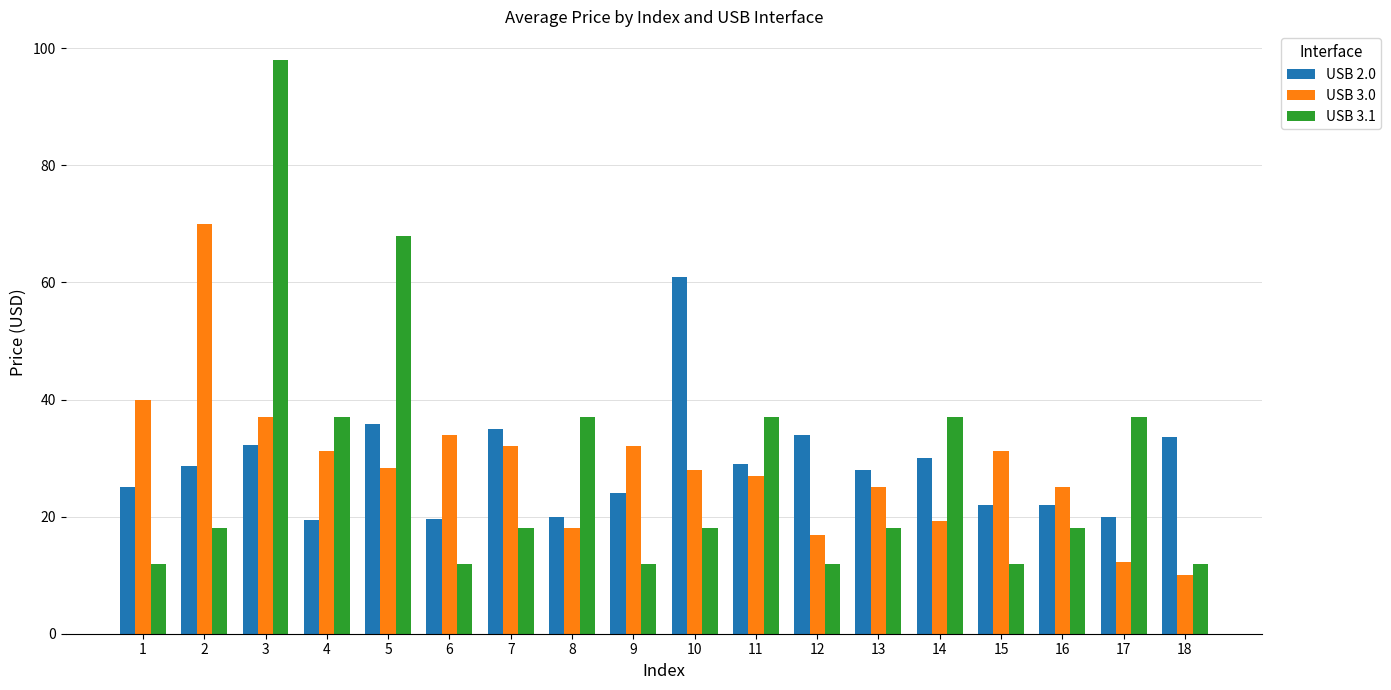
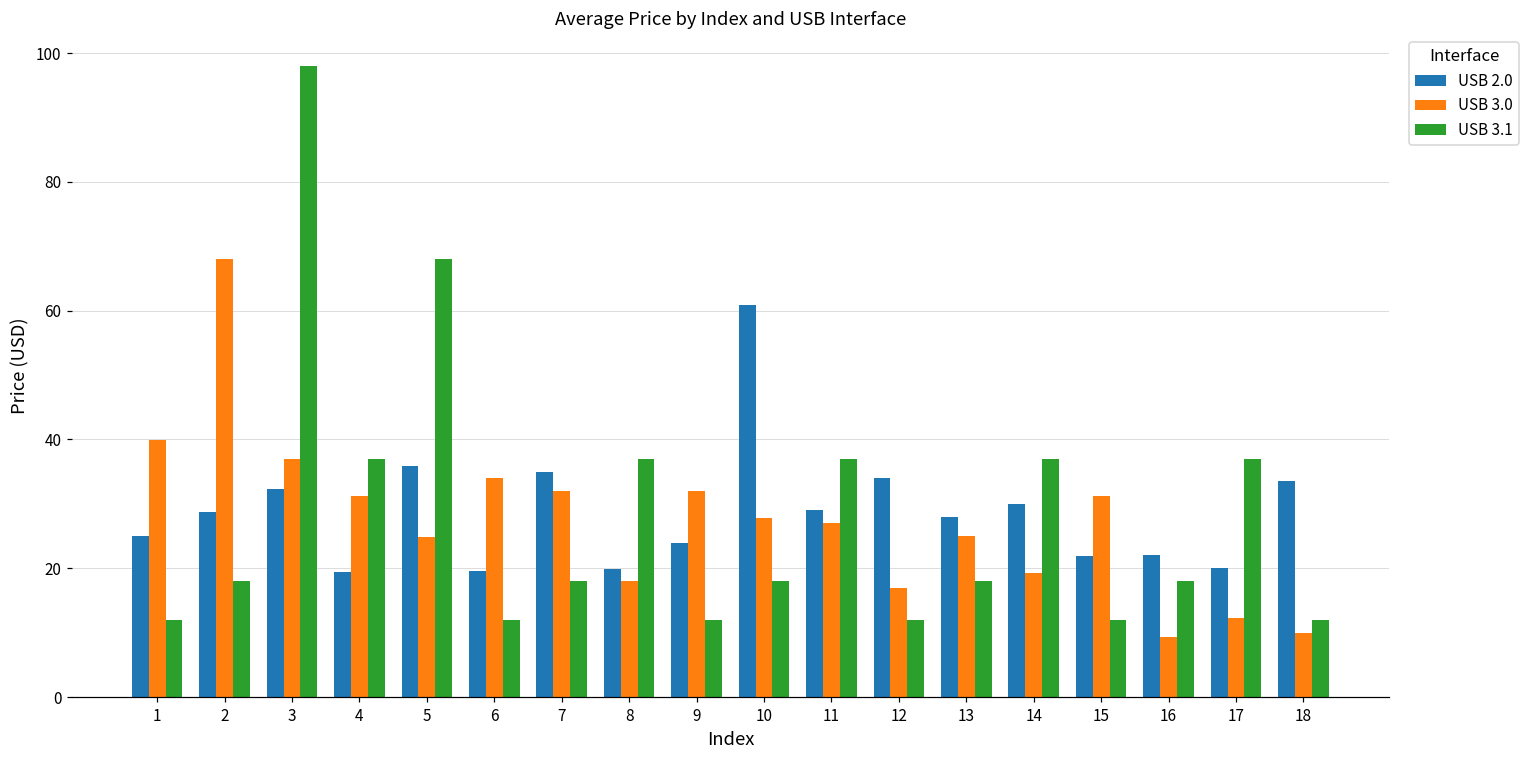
  {
    "USB 2.0": {
      "1": 25,
      "2": 29,
      "3": 32,
      "4": 20,
      "5": 36,
      "6": 20,
      "7": 35,
      "8": 20,
      "9": 24,
      "10": 61,
      "11": 29,
      "12": 34,
      "13": 28,
      "14": 30,
      "15": 22,
      "16": 22,
      "17": 20,
      "18": 34
    },
    "USB 3.0": {
      "1": 40,
-     "2": 70,
+     "2": 68,
      "3": 37,
      "4": 31,
-     "5": 28,
+     "5": 25,
      "6": 34,
      "7": 32,
      "8": 18,
      "9": 32,
      "10": 28,
      "11": 27,
      "12": 17,
      "13": 25,
      "14": 19,
      "15": 31,
-     "16": 25,
+     "16": 9,
      "17": 12,
      "18": 10
    },
    "USB 3.1": {
      "1": 12,
      "2": 18,
      "3": 98,
      "4": 37,
      "5": 68,
      "6": 12,
      "7": 18,
      "8": 37,
      "9": 12,
      "10": 18,
      "11": 37,
      "12": 12,
      "13": 18,
      "14": 37,
      "15": 12,
      "16": 18,
      "17": 37,
      "18": 12
    }
  }
